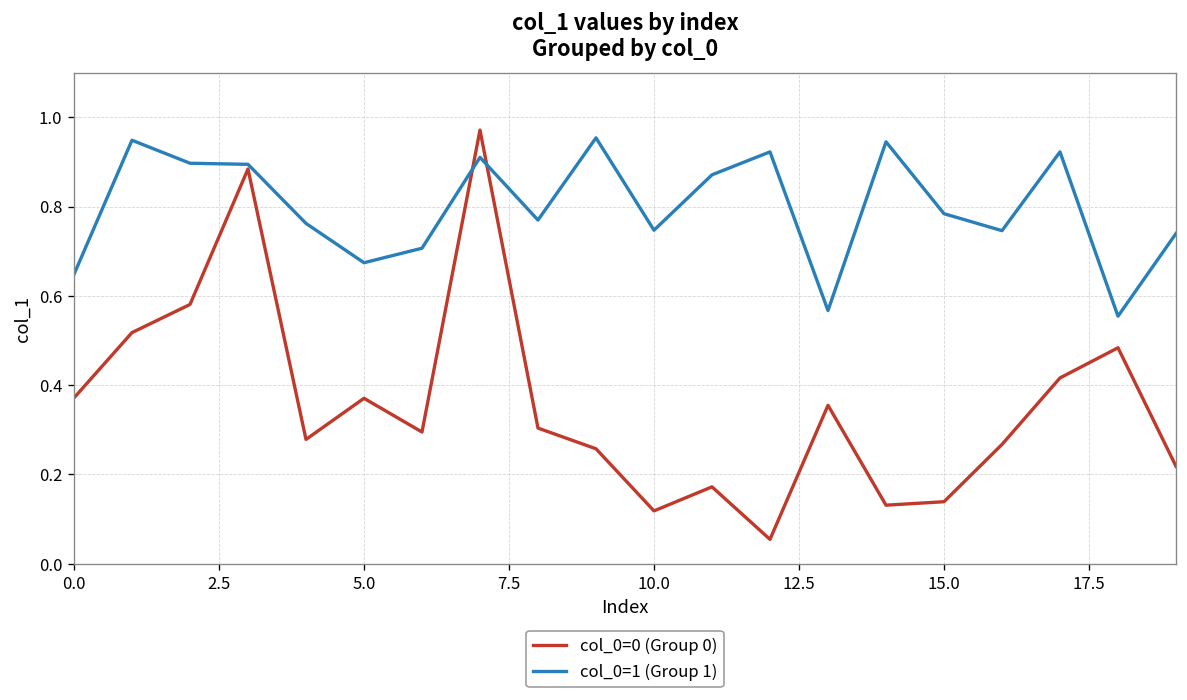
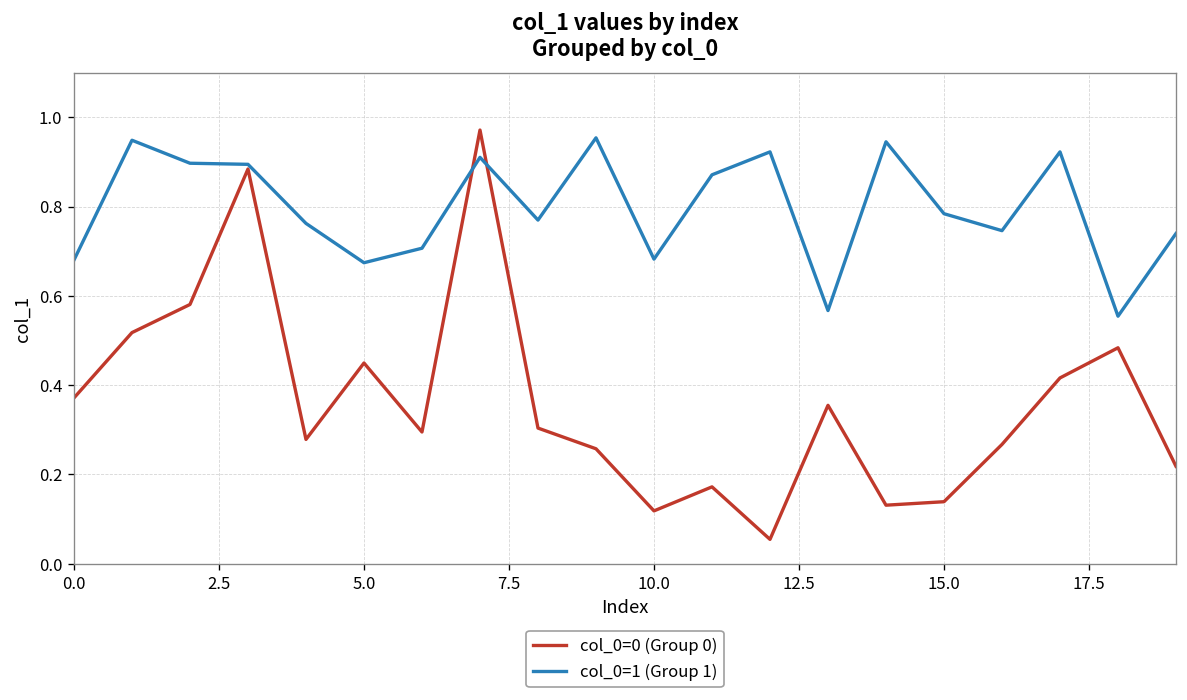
  {
    "col_0=0 (Group 0)": {
      "0.0": 0.37,
-     "5.0": 0.37,
+     "5.0": 0.45,
      "10.0": 0.12,
      "15.0": 0.14
    },
    "col_0=1 (Group 1)": {
-     "0.0": 0.65,
+     "0.0": 0.68,
      "5.0": 0.67,
-     "10.0": 0.75,
+     "10.0": 0.68,
      "15.0": 0.78
    }
  }
